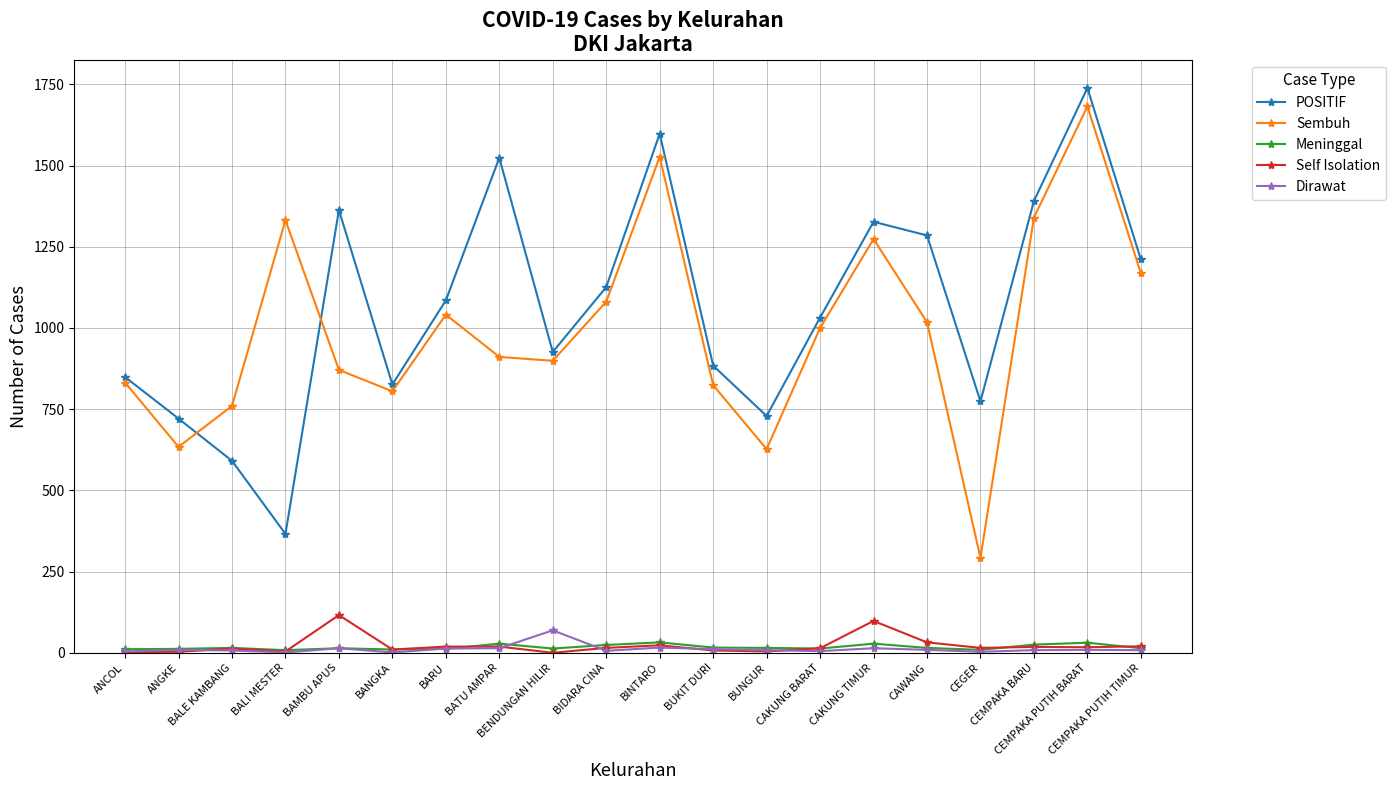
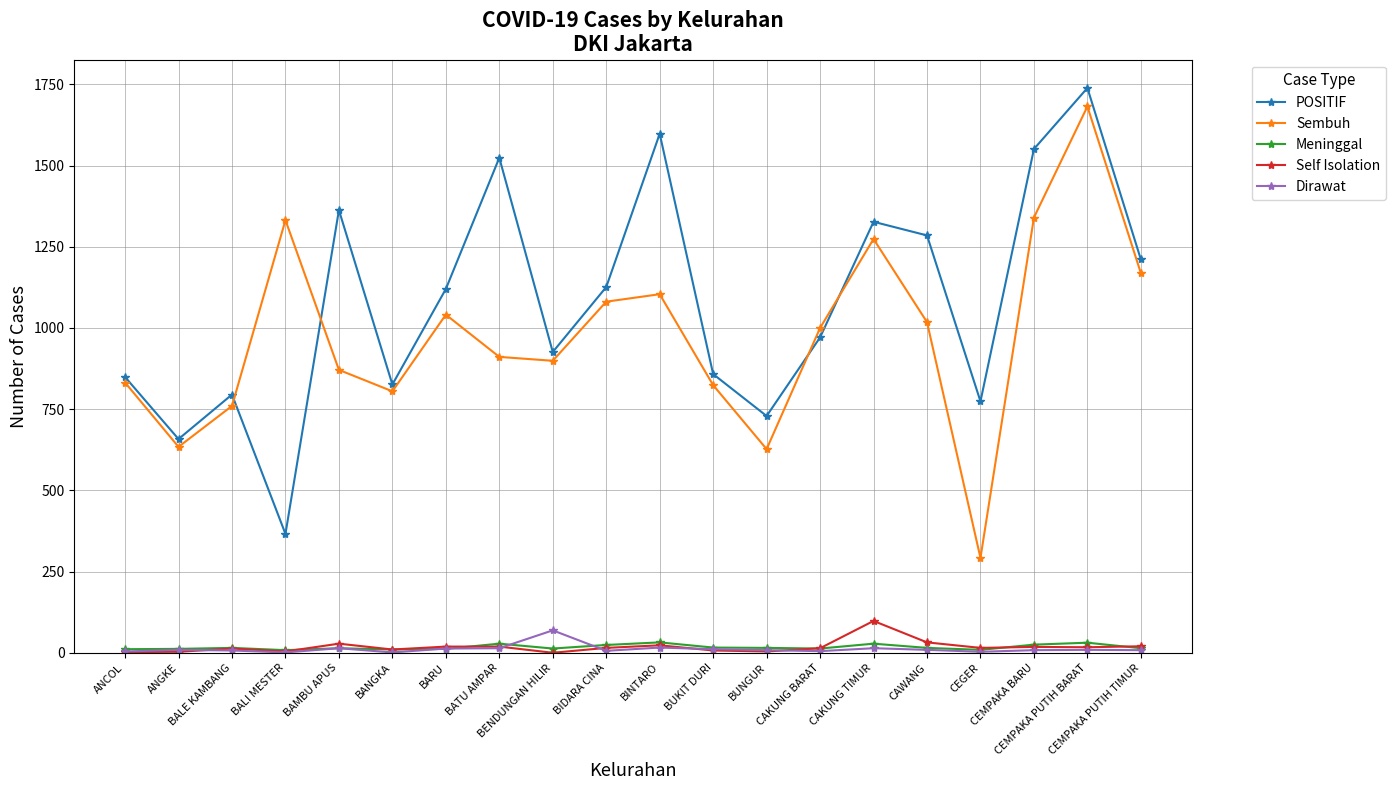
  {
    "POSITIF": {
      "ANCOL": 850,
-     "ANGKE": 720,
-     "BALE KAMBANG": 590,
+     "ANGKE": 660,
+     "BALE KAMBANG": 800,
      "BALI MESTER": 370,
      "BAMBU APUS": 1360,
      "BANGKA": 830,
-     "BARU": 1090,
+     "BARU": 1120,
      "BATU AMPAR": 1520,
      "BENDUNGAN HILIR": 930,
      "BIDARA CINA": 1130,
      "BINTARO": 1600,
-     "BUKIT DURI": 880,
+     "BUKIT DURI": 860,
      "BUNGUR": 730,
-     "CAKUNG BARAT": 1030,
+     "CAKUNG BARAT": 970,
      "CAKUNG TIMUR": 1330,
      "CAWANG": 1290,
      "CEGER": 770,
-     "CEMPAKA BARU": 1390,
+     "CEMPAKA BARU": 1550,
      "CEMPAKA PUTIH BARAT": 1740,
      "CEMPAKA PUTIH TIMUR": 1210
    },
    "Sembuh": {
      "ANCOL": 830,
      "ANGKE": 630,
      "BALE KAMBANG": 760,
      "BALI MESTER": 1330,
      "BAMBU APUS": 870,
      "BANGKA": 810,
      "BARU": 1040,
      "BATU AMPAR": 910,
      "BENDUNGAN HILIR": 900,
      "BIDARA CINA": 1080,
-     "BINTARO": 1530,
+     "BINTARO": 1100,
      "BUKIT DURI": 820,
      "BUNGUR": 630,
      "CAKUNG BARAT": 1000,
      "CAKUNG TIMUR": 1270,
      "CAWANG": 1020,
      "CEGER": 290,
      "CEMPAKA BARU": 1340,
      "CEMPAKA PUTIH BARAT": 1680,
      "CEMPAKA PUTIH TIMUR": 1170
    },
    "Meninggal": {
      "BATU AMPAR": 30,
      "BENDUNGAN HILIR": 10,
      "BIDARA CINA": 20,
      "BINTARO": 30,
      "CAKUNG TIMUR": 30,
      "CEMPAKA PUTIH BARAT": 30
    },
    "Self Isolation": {
-     "BAMBU APUS": 120,
+     "BAMBU APUS": 30,
      "BENDUNGAN HILIR": 0,
      "BIDARA CINA": 20,
      "CAKUNG TIMUR": 100,
      "CAWANG": 30,
      "CEMPAKA PUTIH BARAT": 20
    },
    "Dirawat": {
      "BANGKA": 0,
      "BENDUNGAN HILIR": 70,
      "BIDARA CINA": 10,
      "CAKUNG BARAT": 10,
      "CAKUNG TIMUR": 10,
      "CEMPAKA BARU": 10,
      "CEMPAKA PUTIH BARAT": 10
    }
  }
